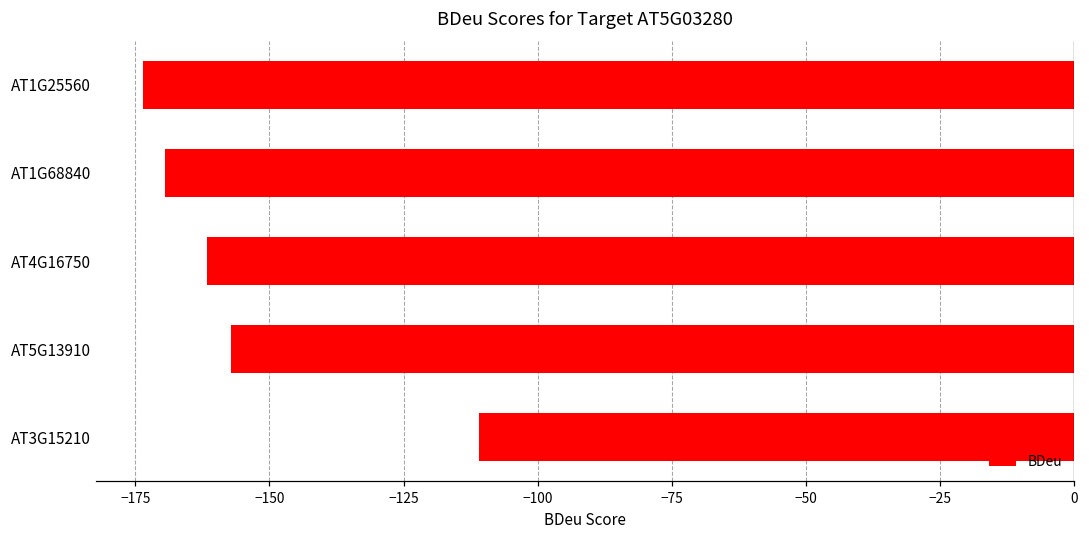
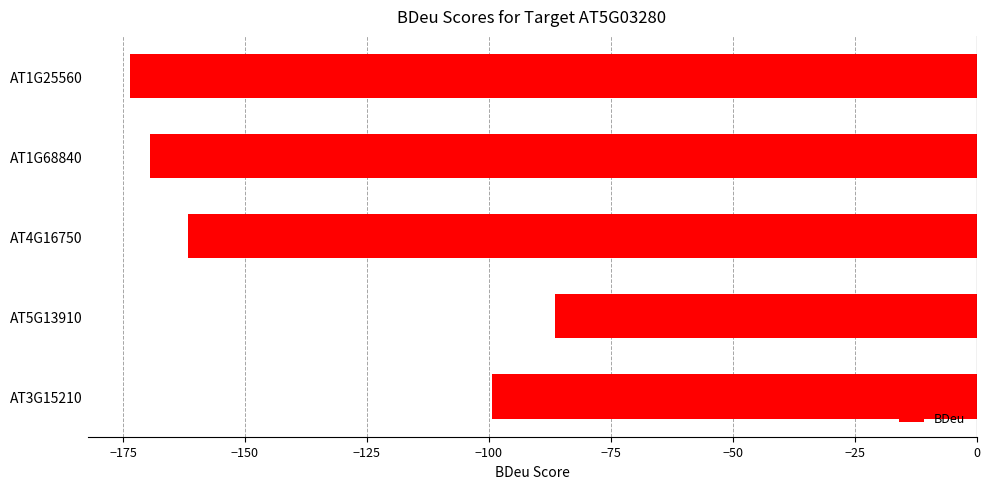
  {
    "AT1G25560": -174,
    "AT1G68840": -169,
    "AT4G16750": -162,
-   "AT5G13910": -157,
-   "AT3G15210": -111
+   "AT5G13910": -86,
+   "AT3G15210": -99
  }
